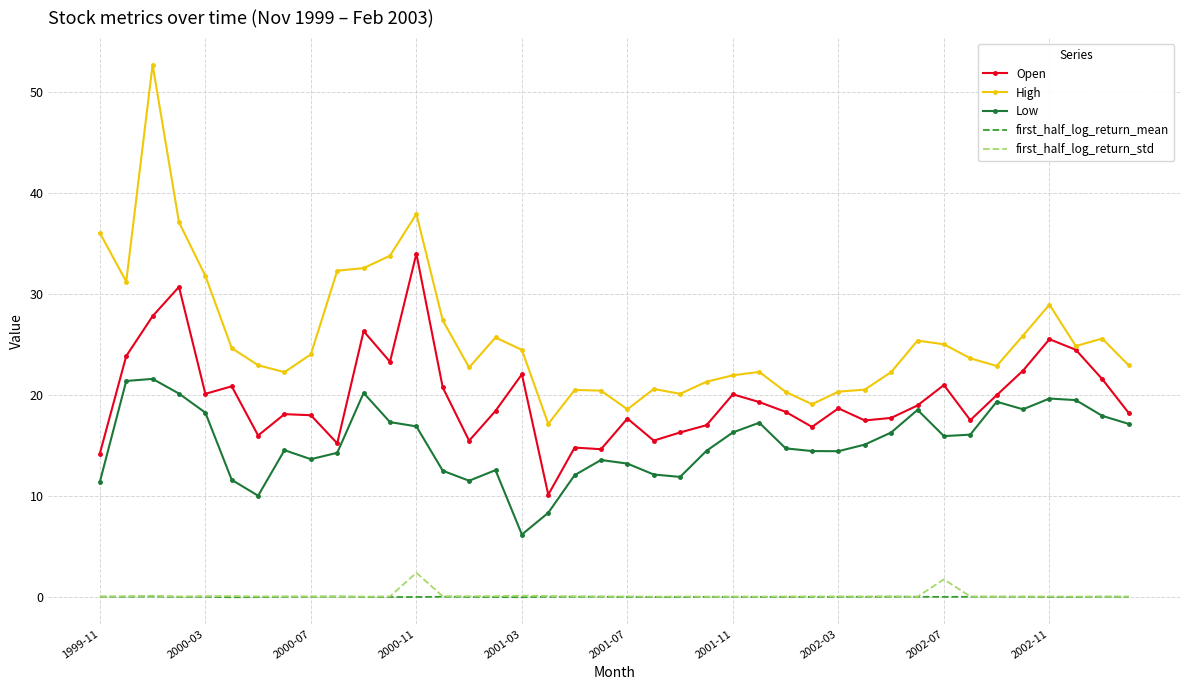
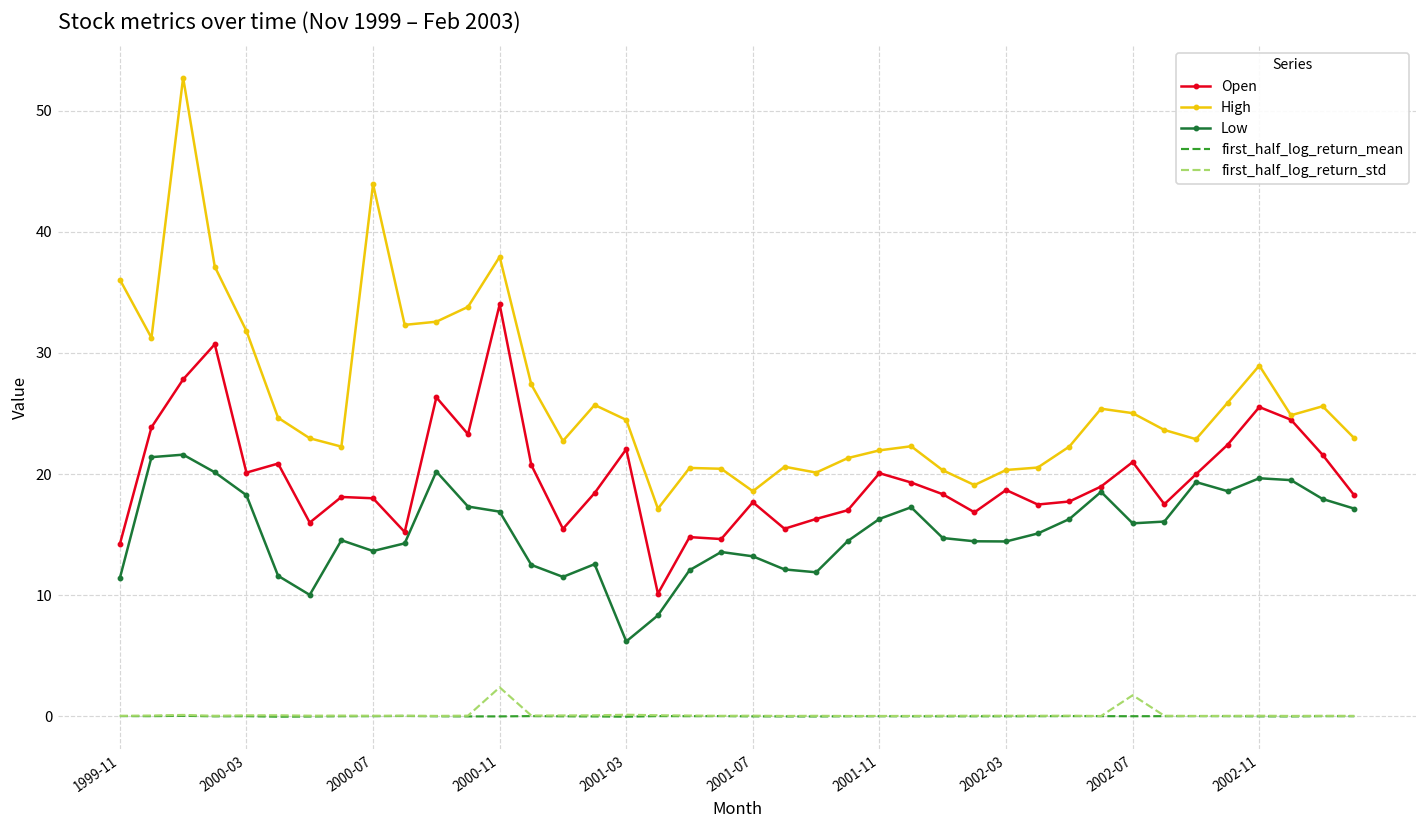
  {
    "Open": {
      "1999-11": 14.2,
      "2000-03": 20.1,
      "2000-07": 18.0,
      "2000-11": 34.0,
      "2001-03": 22.1,
      "2001-07": 17.7,
      "2001-11": 20.1,
      "2002-03": 18.7,
      "2002-07": 21.0,
      "2002-11": 25.5
    },
    "High": {
      "1999-11": 36.1,
      "2000-03": 31.8,
-     "2000-07": 24.0,
+     "2000-07": 43.9,
      "2000-11": 37.9,
      "2001-03": 24.5,
      "2001-07": 18.6,
      "2001-11": 22.0,
      "2002-03": 20.3,
      "2002-07": 25.0,
      "2002-11": 29.0
    },
    "first_half_log_return_std": {
      "2000-11": 2.4,
      "2002-07": 1.7
    }
  }
